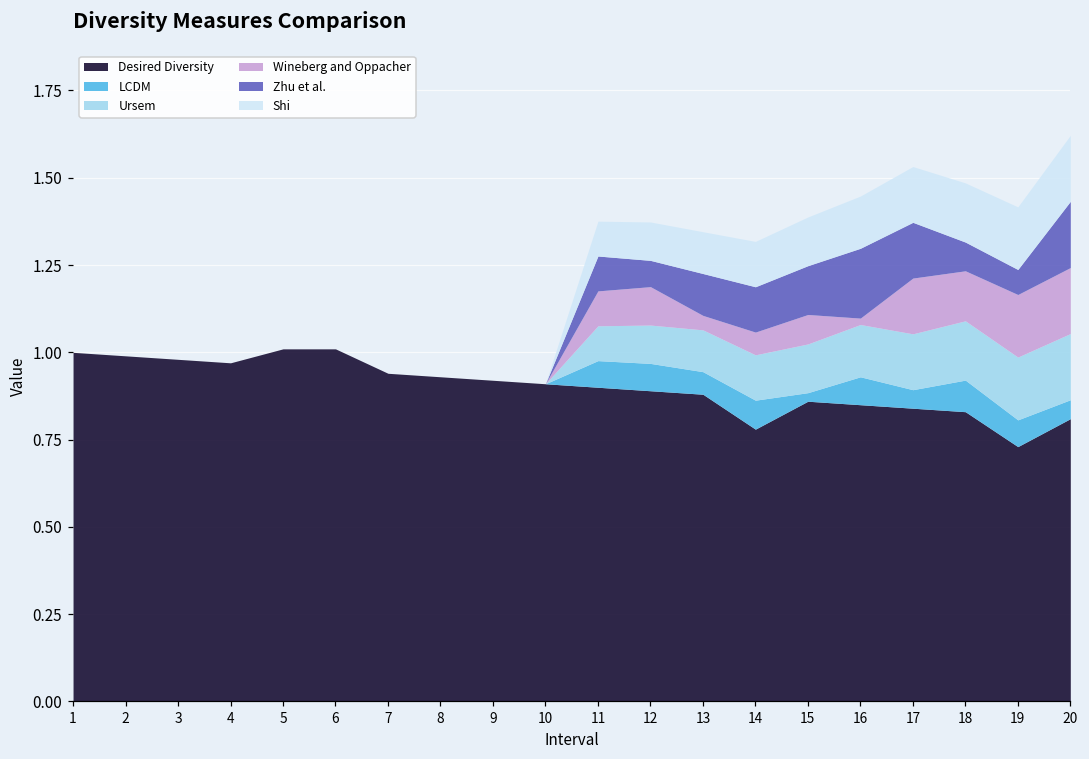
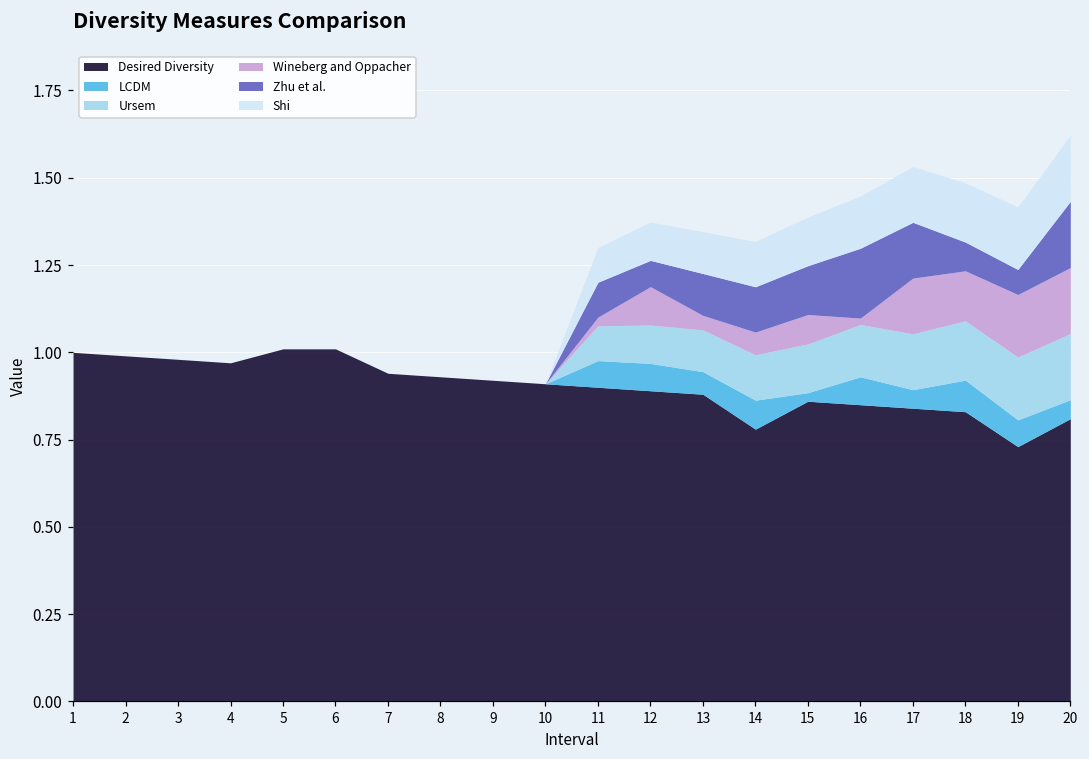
  {
    "Desired Diversity": {
      "11": 0.90,
      "12": 0.89,
      "13": 0.88,
      "14": 0.78,
      "15": 0.86,
      "16": 0.85,
      "17": 0.84,
      "18": 0.83,
      "19": 0.73,
      "20": 0.81
    },
    "LCDM": {
      "11": 0.08,
      "12": 0.08,
      "13": 0.06,
      "14": 0.08,
      "15": 0.02,
      "16": 0.08,
      "17": 0.05,
      "18": 0.09,
      "19": 0.08,
      "20": 0.05
    },
    "Wineberg and Oppacher": {
-     "11": 0.10,
+     "11": 0.02,
      "12": 0.11,
      "13": 0.04,
      "14": 0.07,
      "15": 0.08,
      "16": 0.02,
      "17": 0.16,
      "18": 0.14,
      "19": 0.18,
      "20": 0.19
    },
    "Zhu et al.": {
      "11": 0.10,
      "12": 0.08,
      "13": 0.12,
      "14": 0.13,
      "15": 0.14,
      "16": 0.20,
      "17": 0.16,
      "18": 0.08,
      "19": 0.07,
      "20": 0.19
    }
  }
